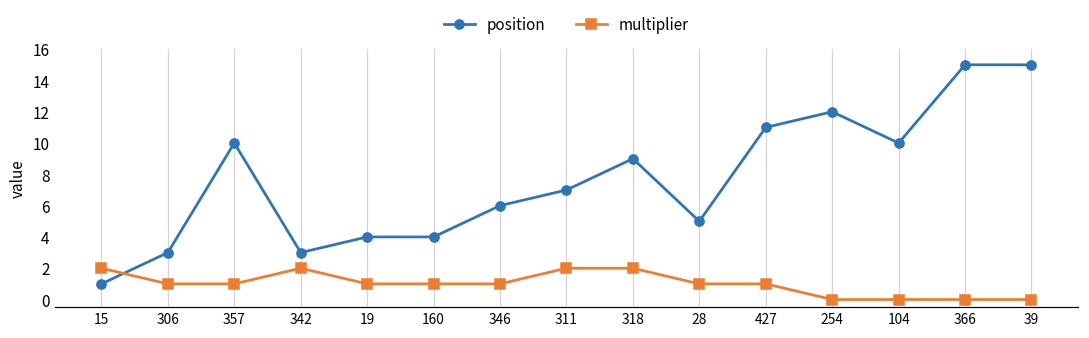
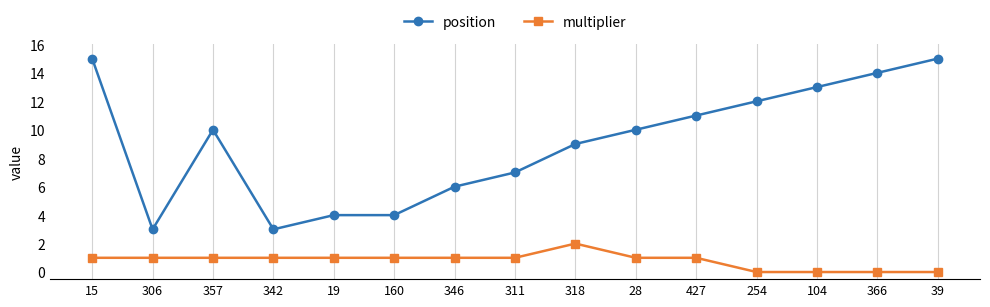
  {
    "position": {
-     "15": 1,
+     "15": 15,
      "306": 3,
      "357": 10,
      "342": 3,
      "19": 4,
      "160": 4,
      "346": 6,
      "311": 7,
      "318": 9,
-     "28": 5,
+     "28": 10,
      "427": 11,
      "254": 12,
-     "104": 10,
-     "366": 15,
+     "104": 13,
+     "366": 14,
      "39": 15
    },
    "multiplier": {
-     "15": 2,
+     "15": 1,
      "306": 1,
      "357": 1,
-     "342": 2,
+     "342": 1,
      "19": 1,
      "160": 1,
      "346": 1,
-     "311": 2,
+     "311": 1,
      "318": 2,
      "28": 1,
      "427": 1,
      "254": 0,
      "104": 0,
      "366": 0,
      "39": 0
    }
  }
